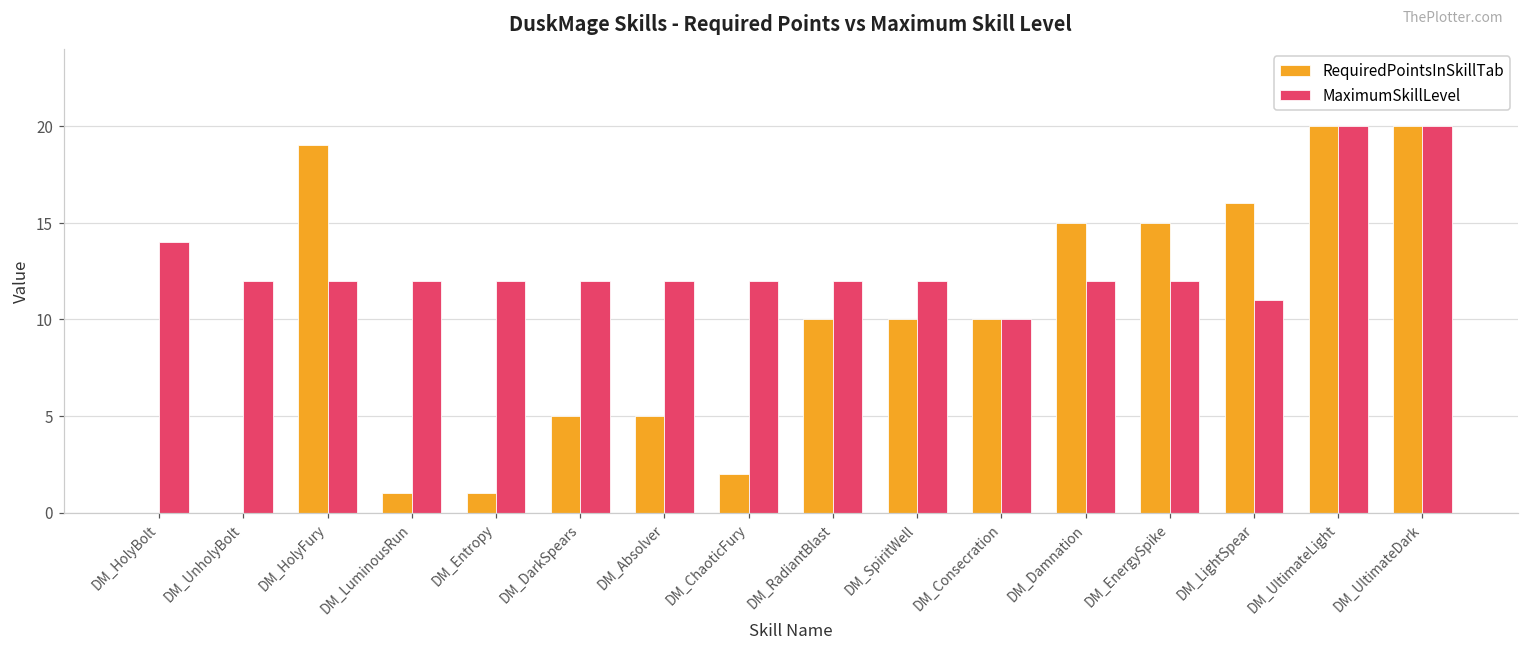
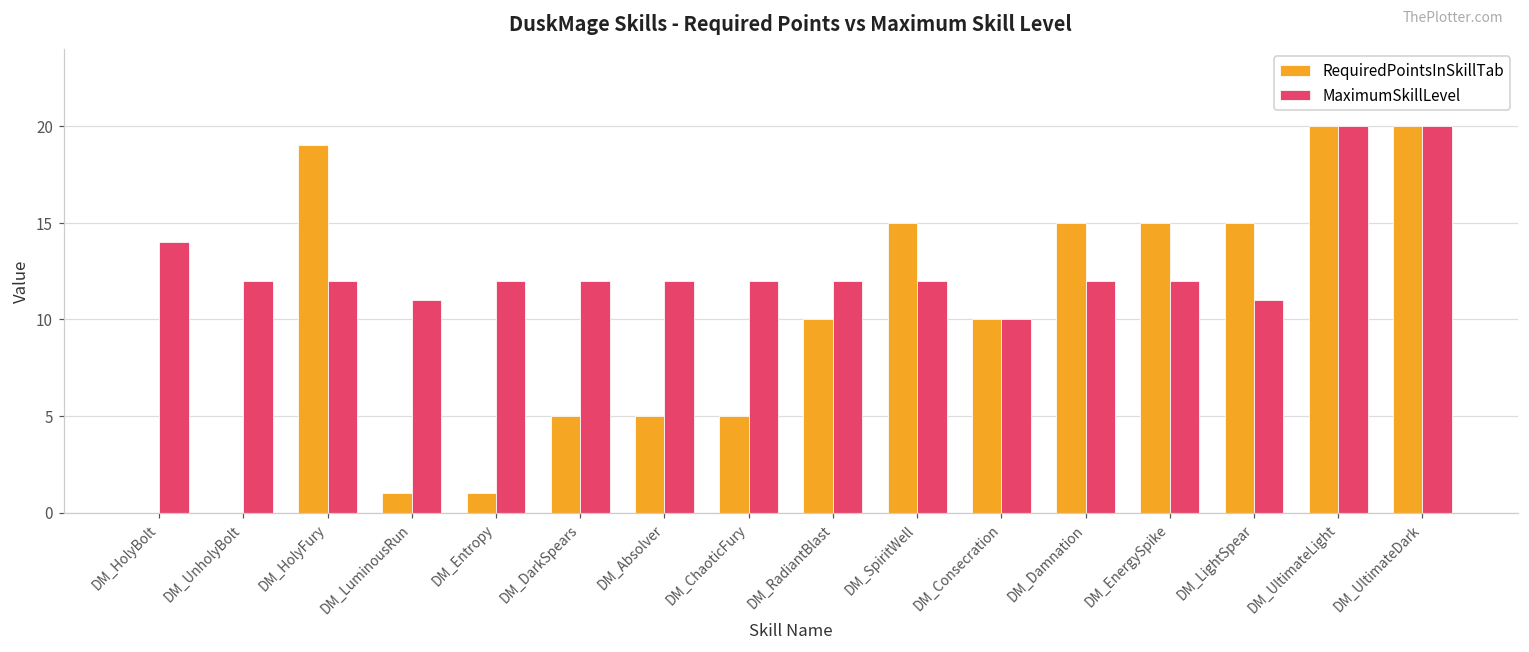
  {
    "RequiredPointsInSkillTab": {
      "DM_HolyBolt": 0,
      "DM_UnholyBolt": 0,
      "DM_HolyFury": 19,
      "DM_LuminousRun": 1,
      "DM_Entropy": 1,
      "DM_DarkSpears": 5,
      "DM_Absolver": 5,
-     "DM_ChaoticFury": 2,
+     "DM_ChaoticFury": 5,
      "DM_RadiantBlast": 10,
-     "DM_SpiritWell": 10,
+     "DM_SpiritWell": 15,
      "DM_Consecration": 10,
      "DM_Damnation": 15,
      "DM_EnergySpike": 15,
-     "DM_LightSpear": 16,
+     "DM_LightSpear": 15,
      "DM_UltimateLight": 20,
      "DM_UltimateDark": 20
    },
    "MaximumSkillLevel": {
      "DM_HolyBolt": 14,
      "DM_UnholyBolt": 12,
      "DM_HolyFury": 12,
-     "DM_LuminousRun": 12,
+     "DM_LuminousRun": 11,
      "DM_Entropy": 12,
      "DM_DarkSpears": 12,
      "DM_Absolver": 12,
      "DM_ChaoticFury": 12,
      "DM_RadiantBlast": 12,
      "DM_SpiritWell": 12,
      "DM_Consecration": 10,
      "DM_Damnation": 12,
      "DM_EnergySpike": 12,
      "DM_LightSpear": 11,
      "DM_UltimateLight": 20,
      "DM_UltimateDark": 20
    }
  }
